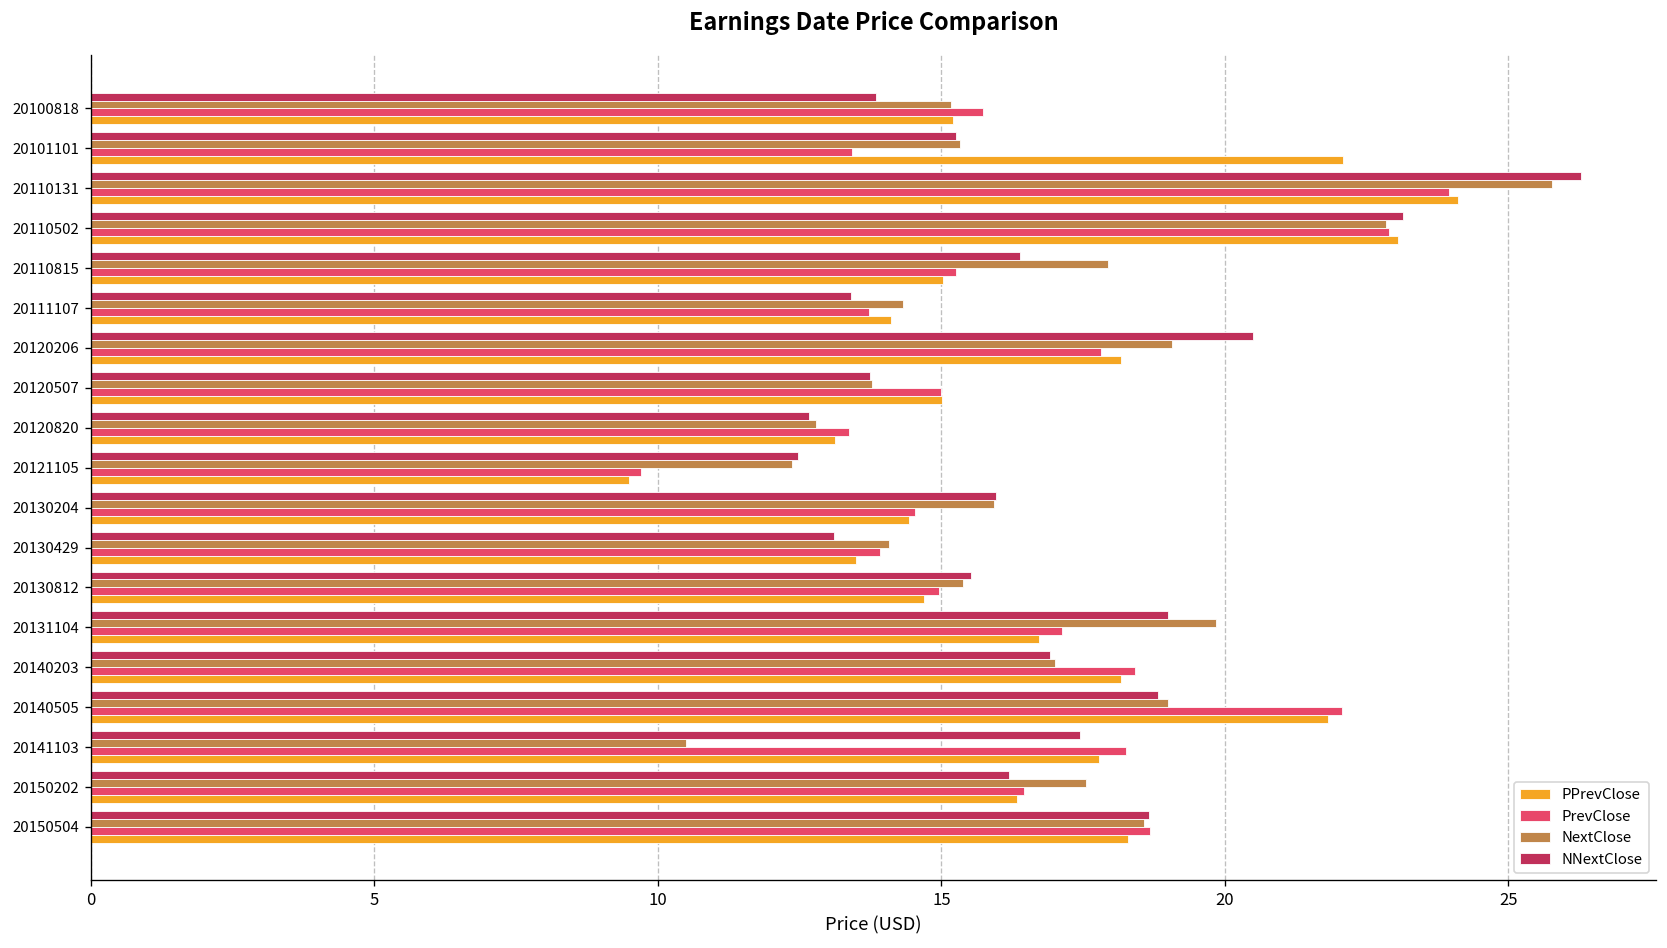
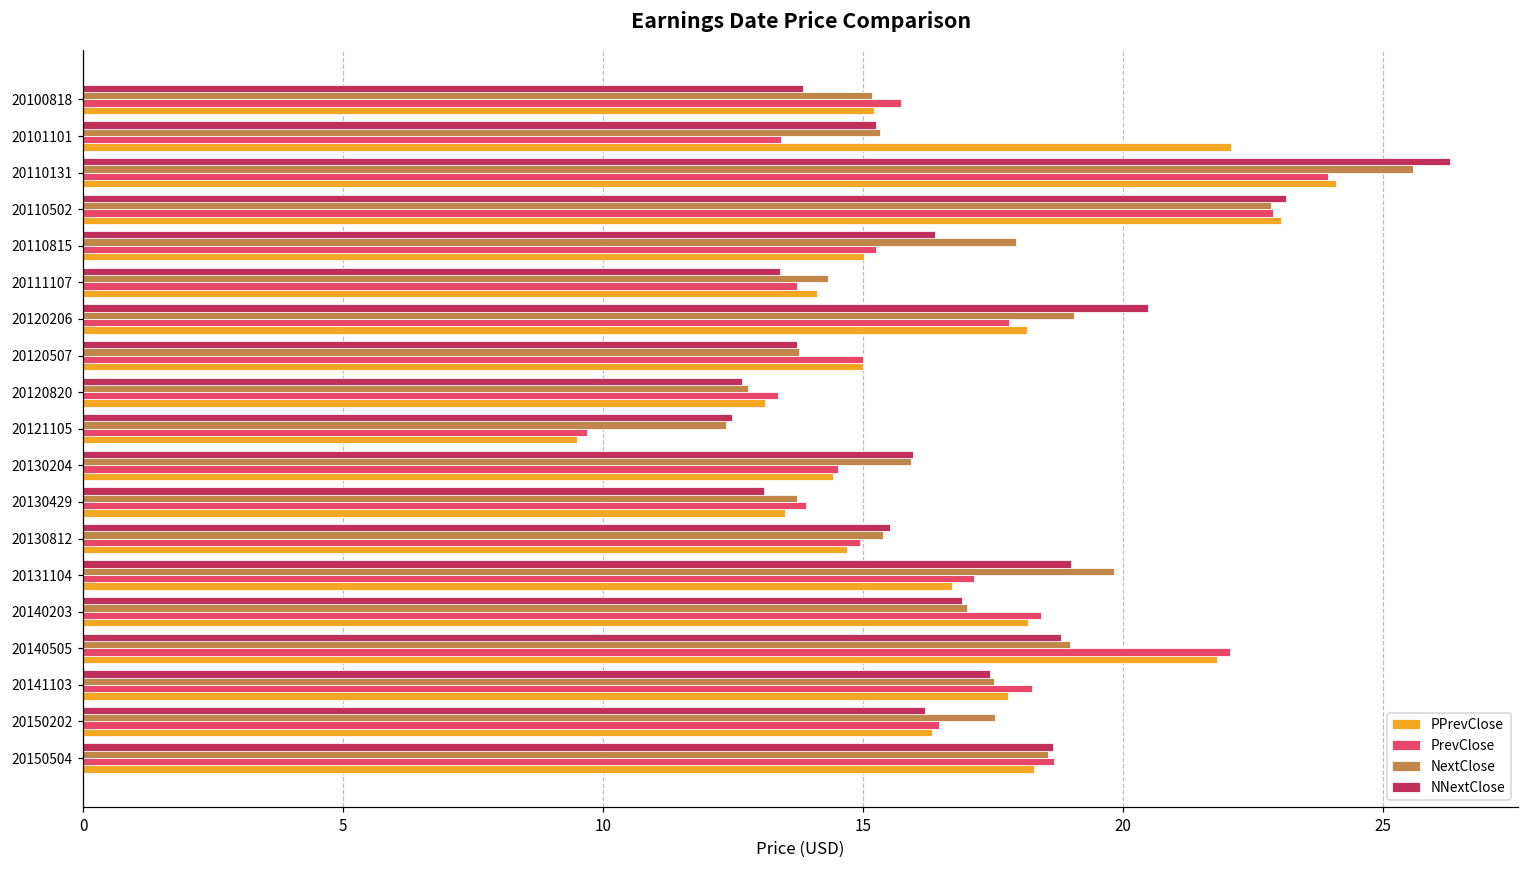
  {
    "PPrevClose": {
      "20100818": 15.2,
      "20101101": 22.1,
      "20110131": 24.1,
      "20110502": 23.0,
      "20110815": 15.0,
      "20111107": 14.1,
      "20120206": 18.2,
      "20120507": 15.0,
      "20120820": 13.1,
      "20121105": 9.5,
      "20130204": 14.4,
      "20130429": 13.5,
      "20130812": 14.7,
      "20131104": 16.7,
      "20140203": 18.2,
      "20140505": 21.8,
      "20141103": 17.8,
      "20150202": 16.3,
      "20150504": 18.3
    },
    "NextClose": {
      "20100818": 15.2,
      "20101101": 15.3,
-     "20110131": 25.8,
+     "20110131": 25.6,
      "20110502": 22.9,
      "20110815": 17.9,
      "20111107": 14.3,
      "20120206": 19.1,
      "20120507": 13.8,
      "20120820": 12.8,
      "20121105": 12.4,
      "20130204": 15.9,
-     "20130429": 14.1,
+     "20130429": 13.7,
      "20130812": 15.4,
      "20131104": 19.8,
      "20140203": 17.0,
      "20140505": 19.0,
-     "20141103": 10.5,
+     "20141103": 17.5,
      "20150202": 17.6,
      "20150504": 18.6
    }
  }
